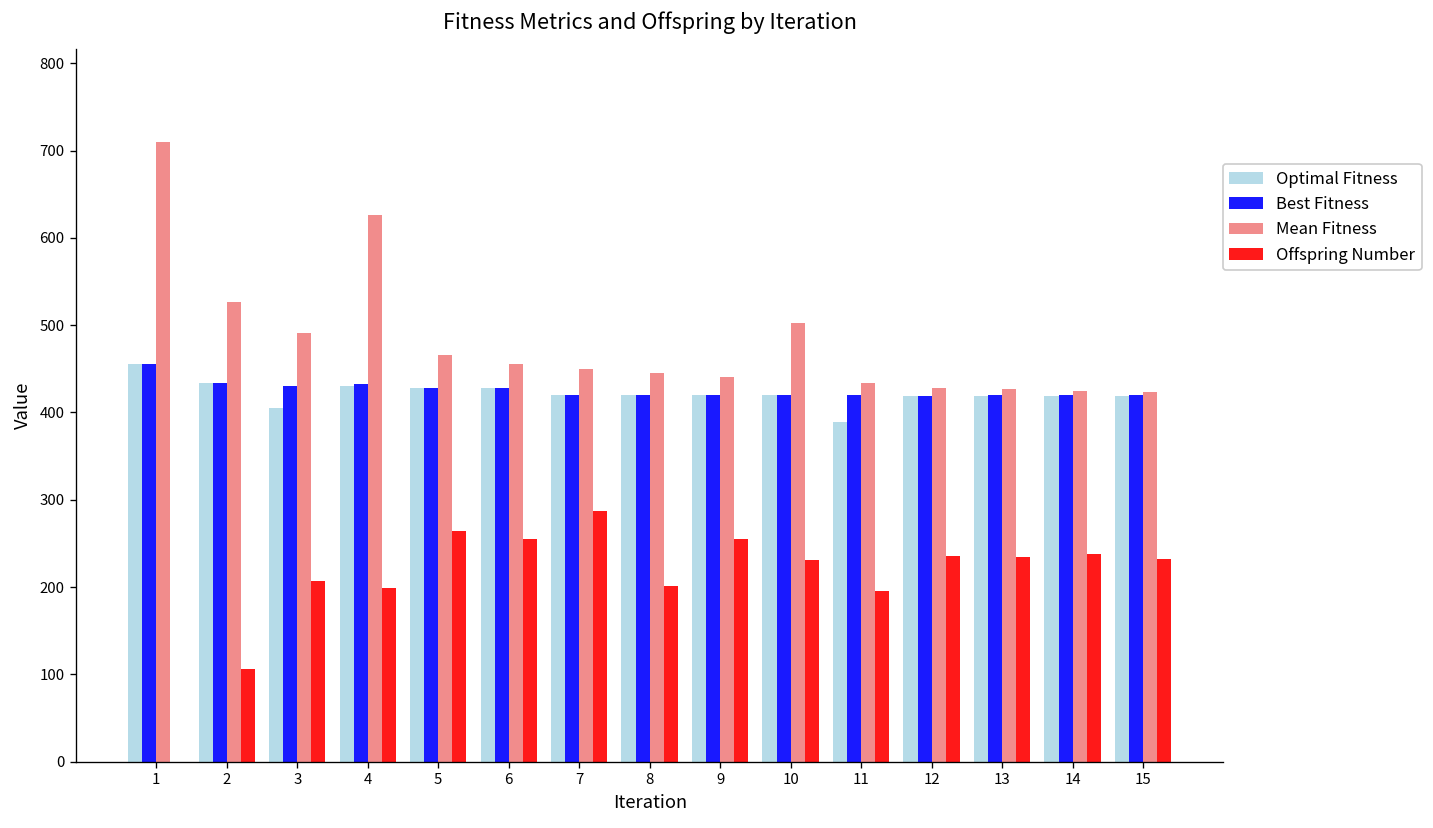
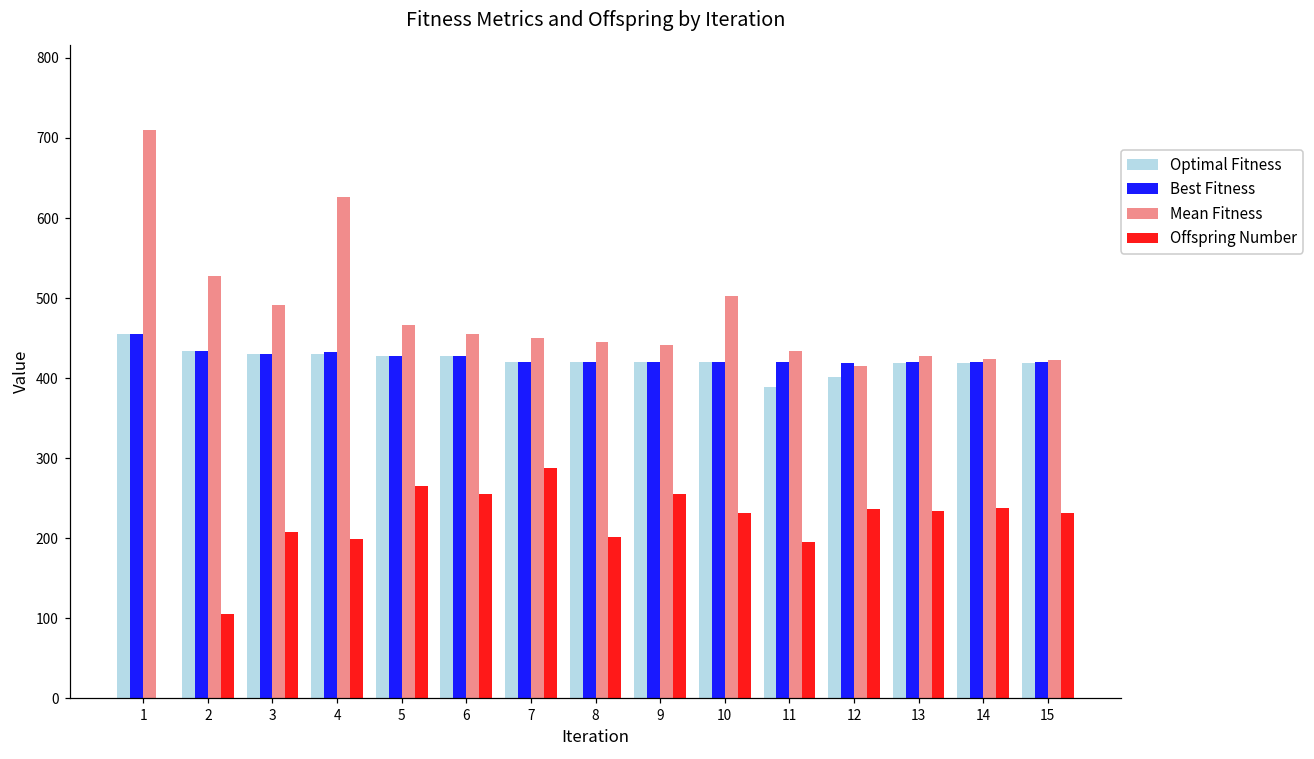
  {
    "Optimal Fitness": {
      "1": 460,
      "2": 430,
-     "3": 410,
+     "3": 430,
      "4": 430,
      "5": 430,
      "6": 430,
      "7": 420,
      "8": 420,
      "9": 420,
      "10": 420,
      "11": 390,
-     "12": 420,
+     "12": 400,
      "13": 420,
      "14": 420,
      "15": 420
    },
    "Best Fitness": {
      "1": 460,
      "2": 430,
      "3": 430,
      "4": 430,
      "5": 430,
      "6": 430,
      "7": 420,
      "8": 420,
      "9": 420,
      "10": 420,
      "11": 420,
      "12": 420,
      "13": 420,
      "14": 420,
      "15": 420
    },
    "Mean Fitness": {
      "1": 710,
      "2": 530,
      "3": 490,
      "4": 630,
      "5": 470,
      "6": 460,
      "7": 450,
      "8": 450,
      "9": 440,
      "10": 500,
      "11": 430,
-     "12": 430,
+     "12": 420,
      "13": 430,
      "14": 420,
      "15": 420
    },
    "Offspring Number": {
      "1": 0,
      "2": 110,
      "3": 210,
      "4": 200,
      "5": 260,
      "6": 250,
      "7": 290,
      "8": 200,
      "9": 250,
      "10": 230,
      "11": 200,
      "12": 240,
      "13": 230,
      "14": 240,
      "15": 230
    }
  }
